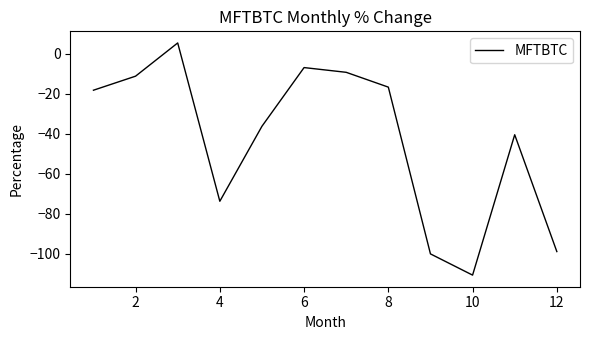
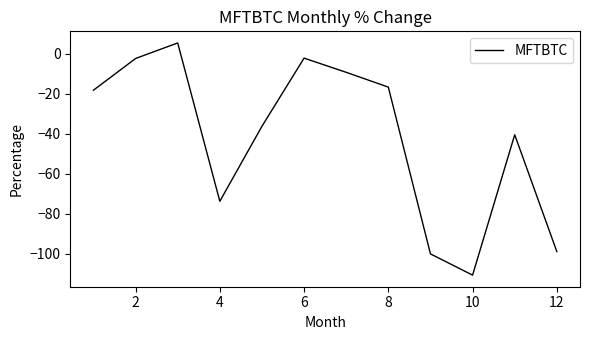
  {
-   "2": -11,
+   "2": -2,
    "4": -74,
-   "6": -7,
+   "6": -2,
    "8": -17,
    "10": -111,
    "12": -99
  }
